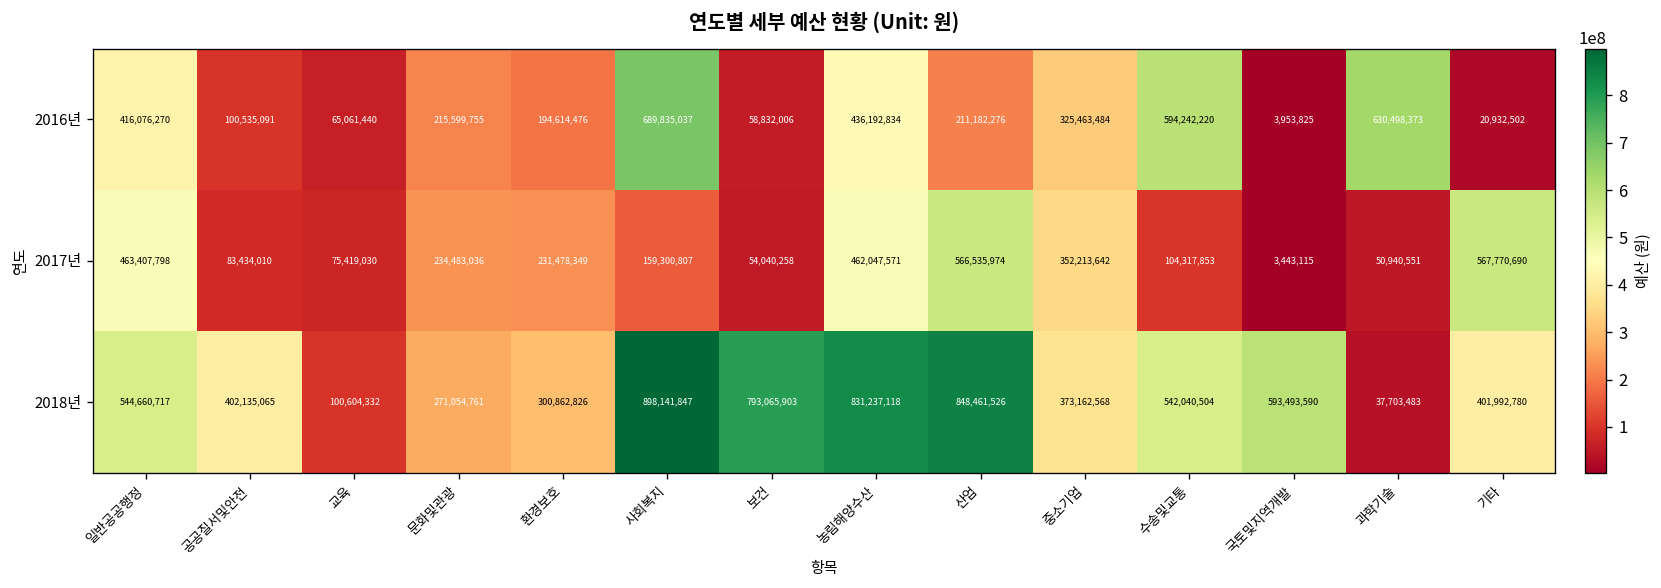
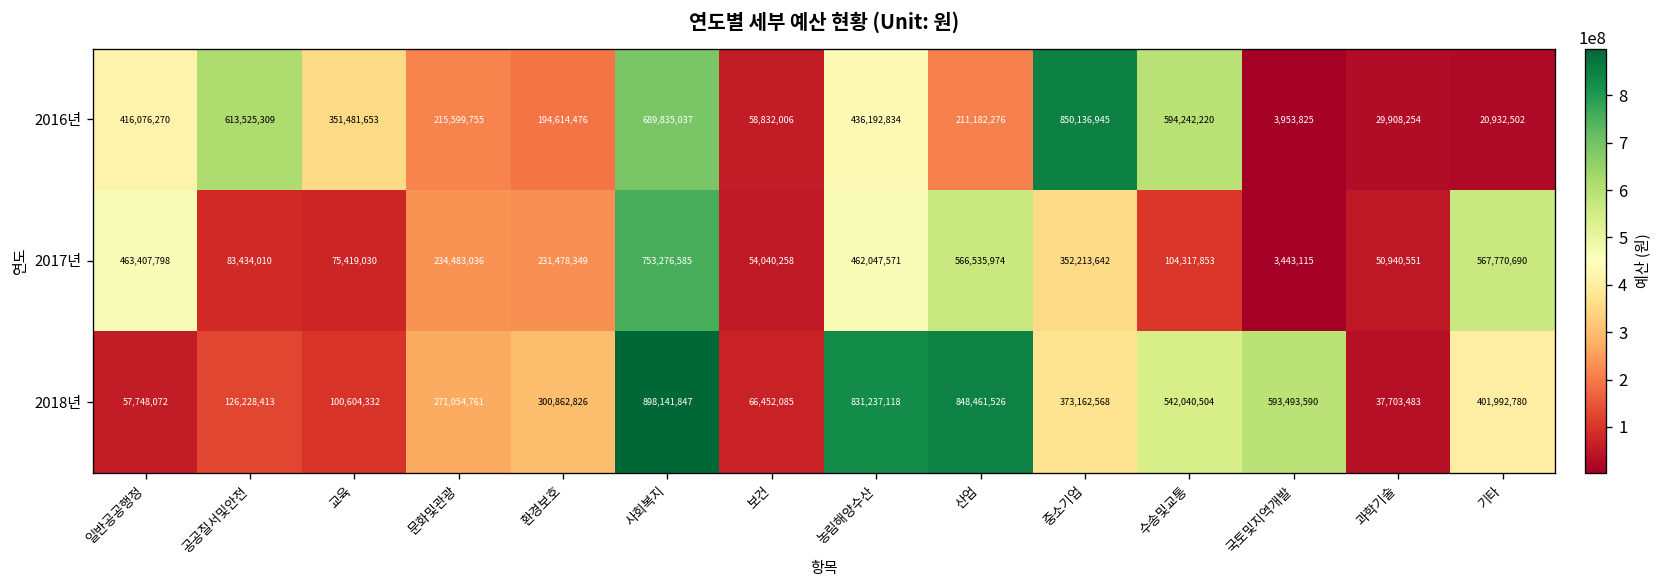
  {
    "2016년": {
      "일반공공행정": "416,076,270",
-     "공공질서및안전": "100,535,091",
-     "교육": "65,061,440",
+     "공공질서및안전": "613,525,309",
+     "교육": "351,481,653",
      "문화및관광": "215,599,755",
      "환경보호": "194,614,476",
      "사회복지": "689,835,037",
      "보건": "58,832,006",
      "농림해양수산": "436,192,834",
      "산업": "211,182,276",
-     "중소기업": "325,463,484",
+     "중소기업": "850,136,945",
      "수송및교통": "594,242,220",
      "국토및지역개발": "3,953,825",
-     "과학기술": "630,498,373",
+     "과학기술": "29,908,254",
      "기타": "20,932,502"
    },
    "2017년": {
      "일반공공행정": "463,407,798",
      "공공질서및안전": "83,434,010",
      "교육": "75,419,030",
      "문화및관광": "234,483,036",
      "환경보호": "231,478,349",
-     "사회복지": "159,300,807",
+     "사회복지": "753,276,585",
      "보건": "54,040,258",
      "농림해양수산": "462,047,571",
      "산업": "566,535,974",
      "중소기업": "352,213,642",
      "수송및교통": "104,317,853",
      "국토및지역개발": "3,443,115",
      "과학기술": "50,940,551",
      "기타": "567,770,690"
    },
    "2018년": {
-     "일반공공행정": "544,660,717",
-     "공공질서및안전": "402,135,065",
+     "일반공공행정": "57,748,072",
+     "공공질서및안전": "126,228,413",
      "교육": "100,604,332",
      "문화및관광": "271,054,761",
      "환경보호": "300,862,826",
      "사회복지": "898,141,847",
-     "보건": "793,065,903",
+     "보건": "66,452,085",
      "농림해양수산": "831,237,118",
      "산업": "848,461,526",
      "중소기업": "373,162,568",
      "수송및교통": "542,040,504",
      "국토및지역개발": "593,493,590",
      "과학기술": "37,703,483",
      "기타": "401,992,780"
    }
  }
